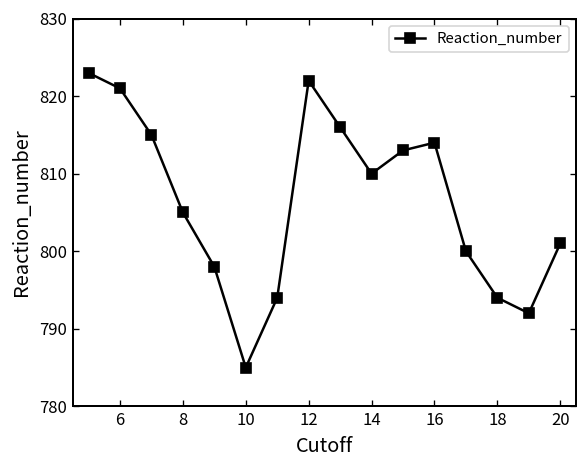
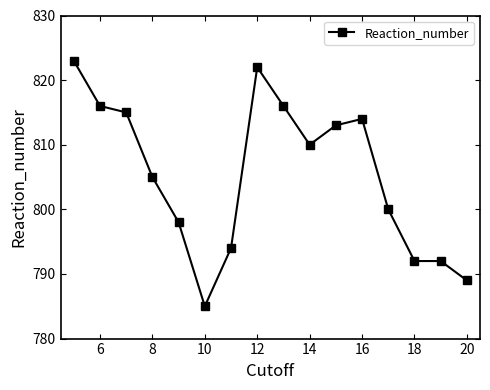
  {
-   "6": 821,
+   "6": 816,
    "8": 805,
    "10": 785,
    "12": 822,
    "14": 810,
    "16": 814,
-   "18": 794,
-   "20": 801
+   "18": 792,
+   "20": 789
  }
